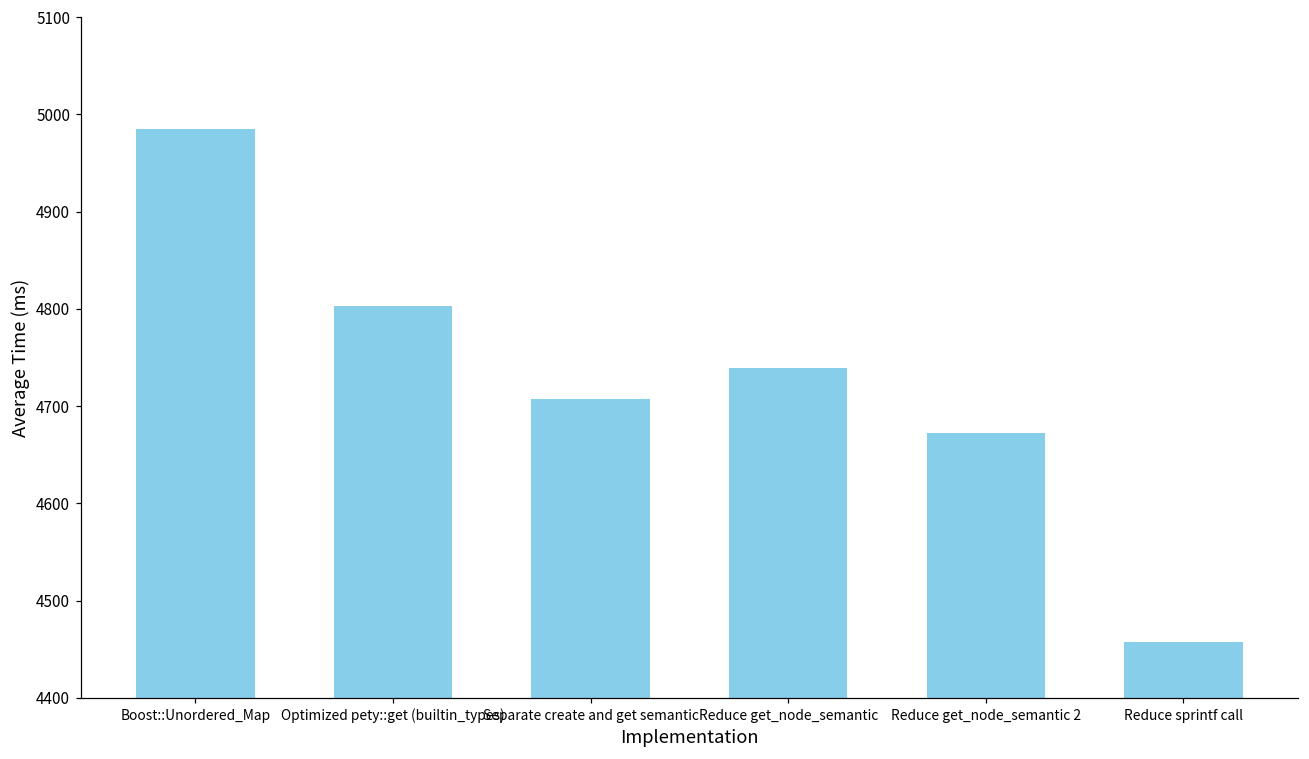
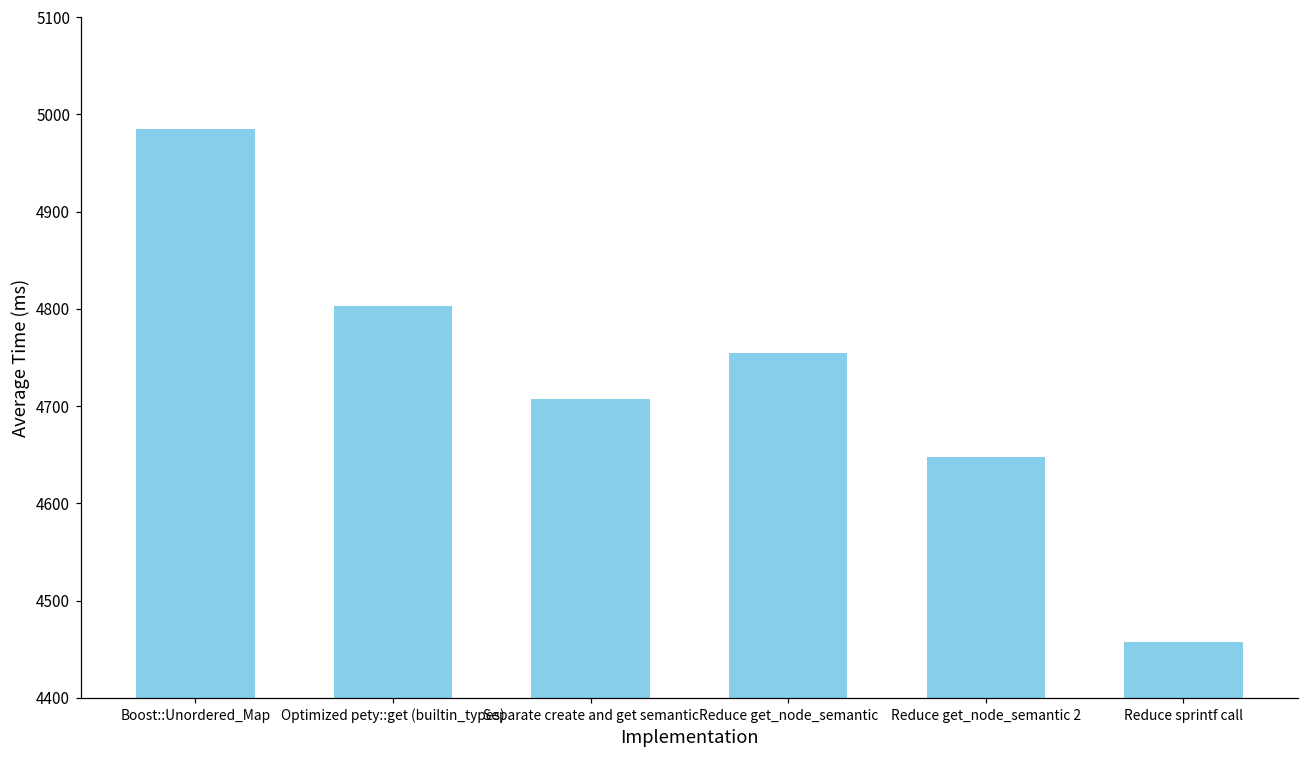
  {
    "Boost::Unordered_Map": 4980,
    "Optimized pety::get (builtin_types)": 4800,
    "Separate create and get semantic": 4710,
-   "Reduce get_node_semantic": 4740,
-   "Reduce get_node_semantic 2": 4670,
+   "Reduce get_node_semantic": 4750,
+   "Reduce get_node_semantic 2": 4650,
    "Reduce sprintf call": 4460
  }
